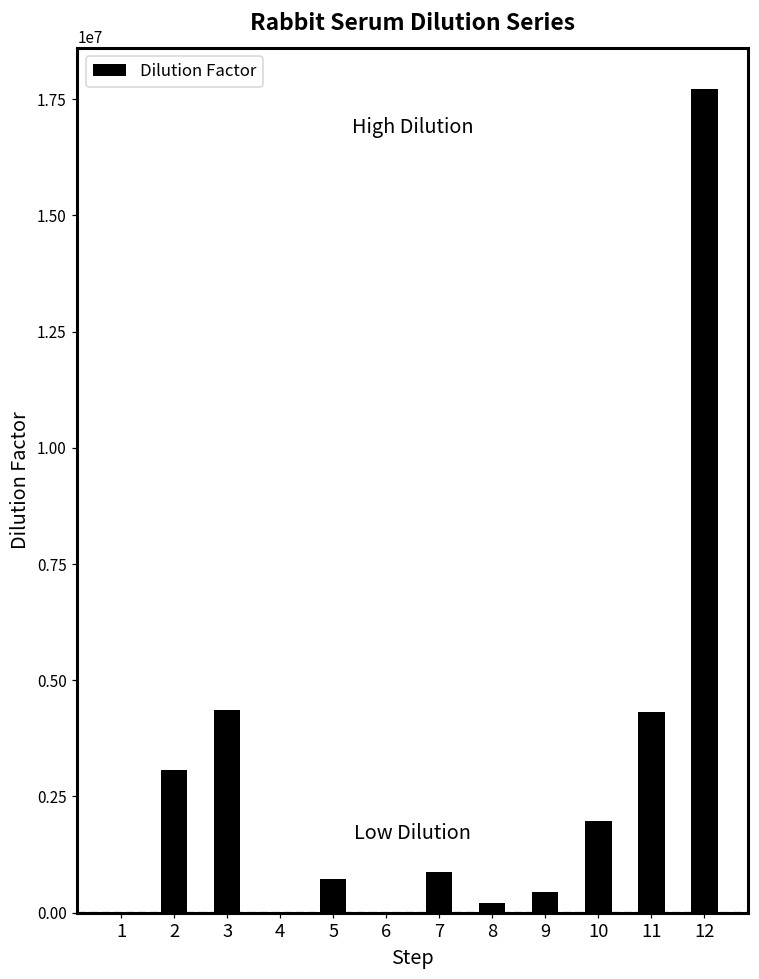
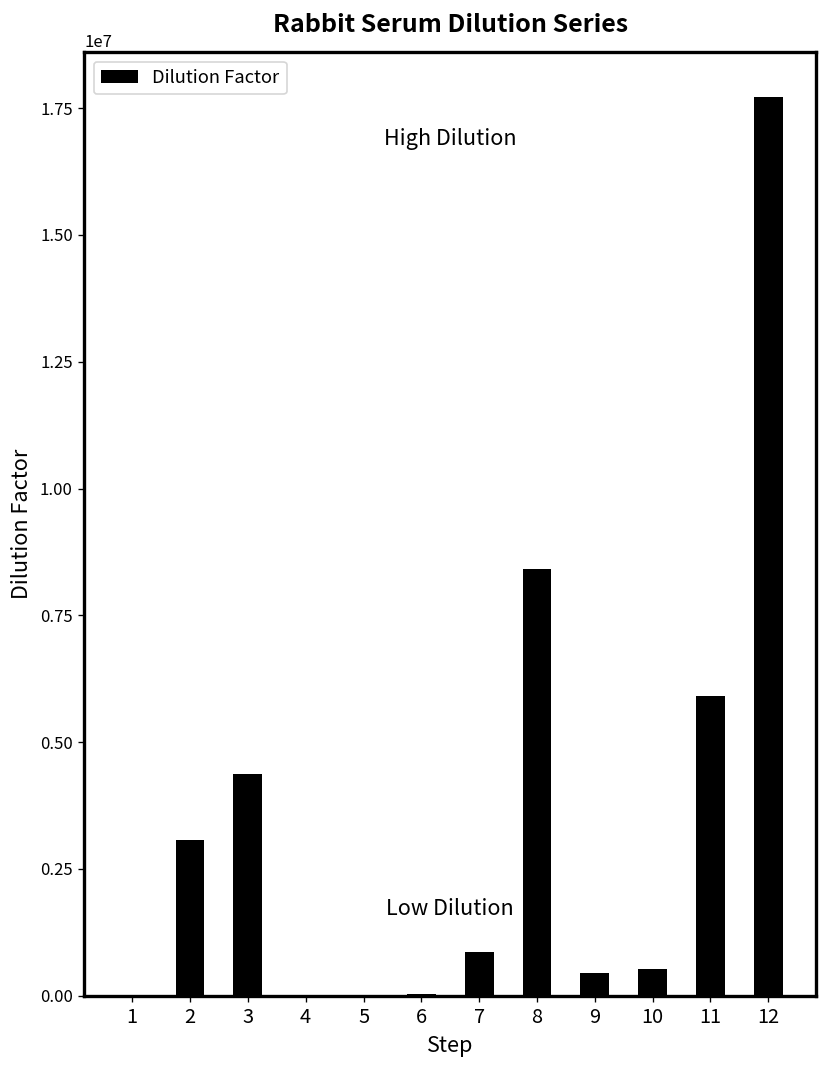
  {
    "2": 3100000,
    "3": 4400000,
-   "5": 700000,
+   "5": 0,
    "7": 900000,
-   "8": 200000,
+   "8": 8400000,
    "9": 500000,
-   "10": 2000000,
-   "11": 4300000,
+   "10": 500000,
+   "11": 5900000,
    "12": 17700000
  }
